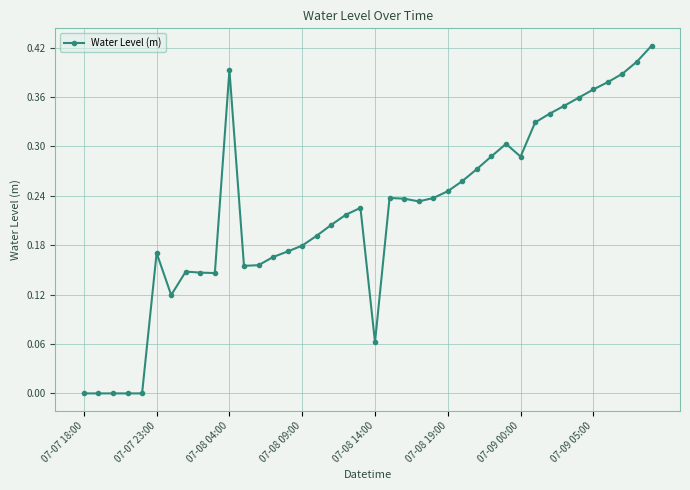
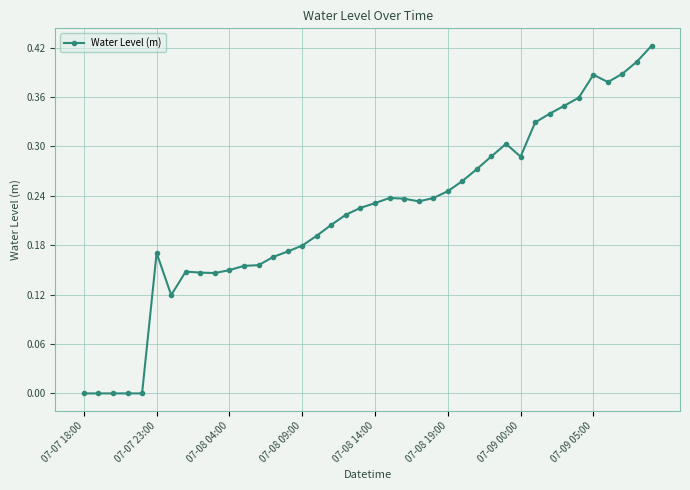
  {
    "07-07 18:00": 0.00,
    "07-07 23:00": 0.17,
-   "07-08 04:00": 0.39,
+   "07-08 04:00": 0.15,
    "07-08 09:00": 0.18,
-   "07-08 14:00": 0.06,
+   "07-08 14:00": 0.23,
    "07-08 19:00": 0.25,
    "07-09 00:00": 0.29,
-   "07-09 05:00": 0.37
+   "07-09 05:00": 0.39
  }
